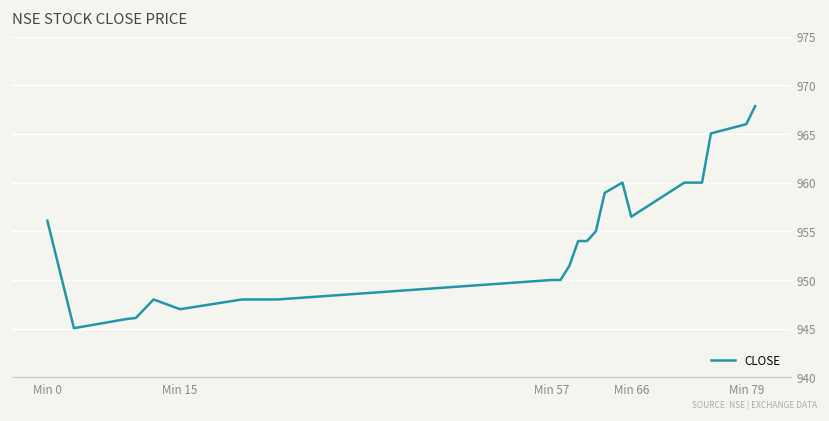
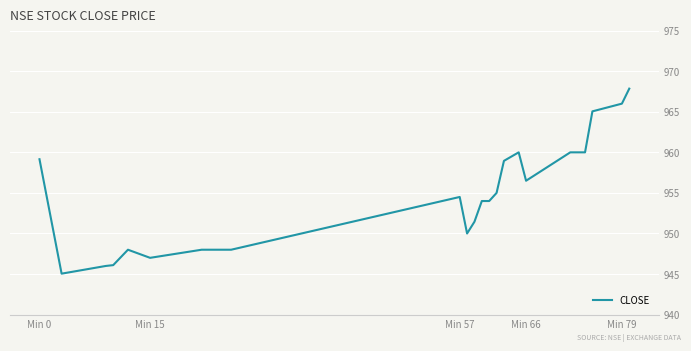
  {
-   "Min 0": 956,
+   "Min 0": 959,
    "Min 15": 947,
-   "Min 57": 950,
+   "Min 57": 955,
    "Min 66": 957,
    "Min 79": 966
  }
